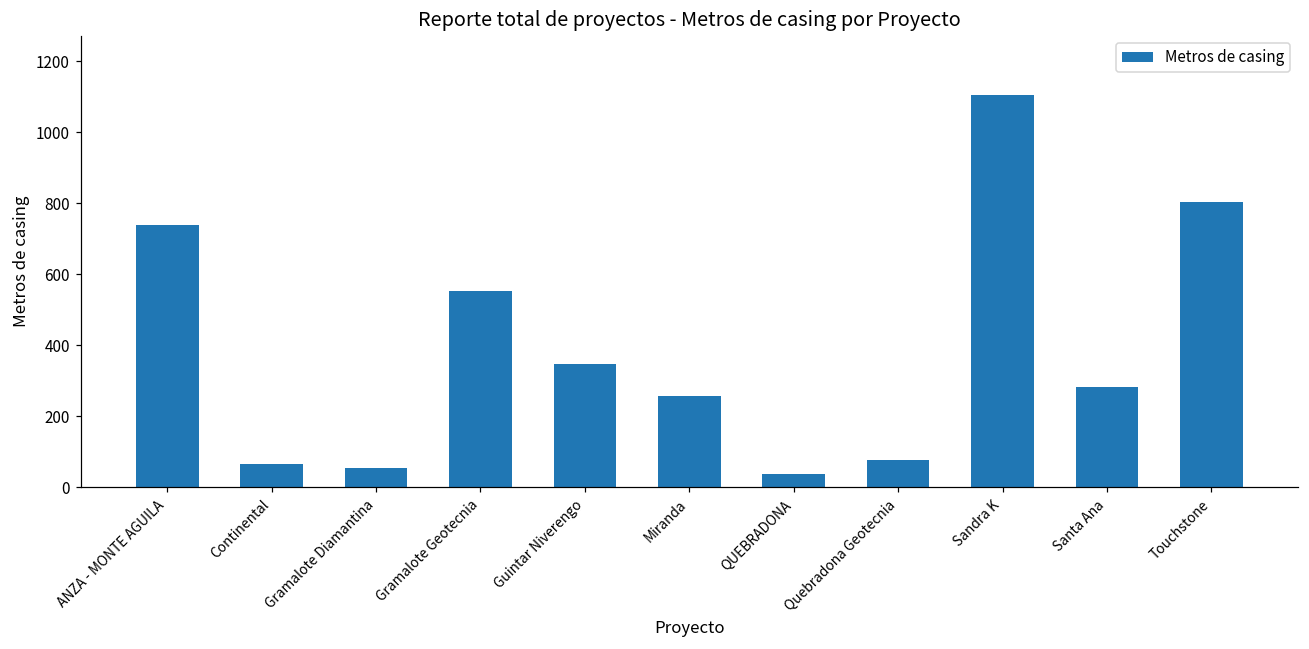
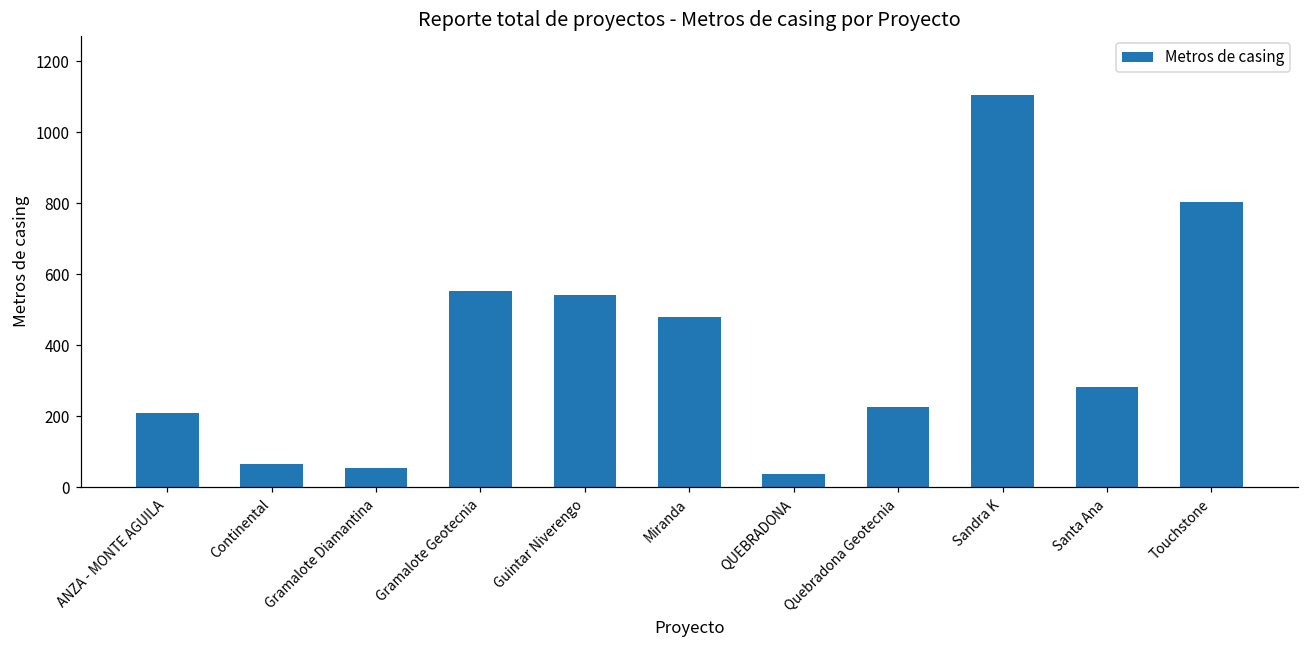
  {
-   "ANZA - MONTE AGUILA": 740,
+   "ANZA - MONTE AGUILA": 210,
    "Continental": 70,
    "Gramalote Diamantina": 60,
    "Gramalote Geotecnia": 550,
-   "Guintar Niverengo": 350,
-   "Miranda": 260,
+   "Guintar Niverengo": 540,
+   "Miranda": 480,
    "QUEBRADONA": 40,
-   "Quebradona Geotecnia": 80,
+   "Quebradona Geotecnia": 230,
    "Sandra K": 1110,
    "Santa Ana": 280,
    "Touchstone": 800
  }
